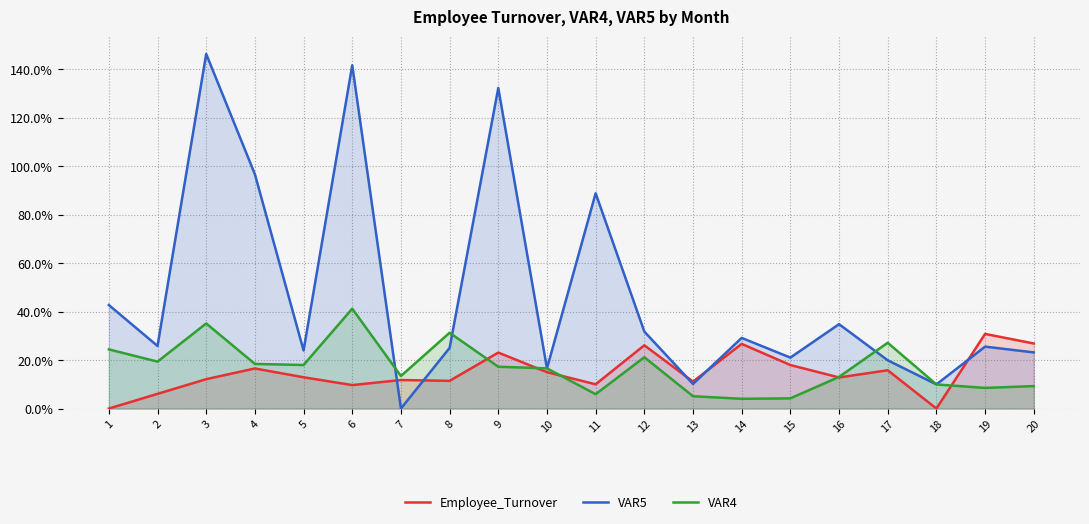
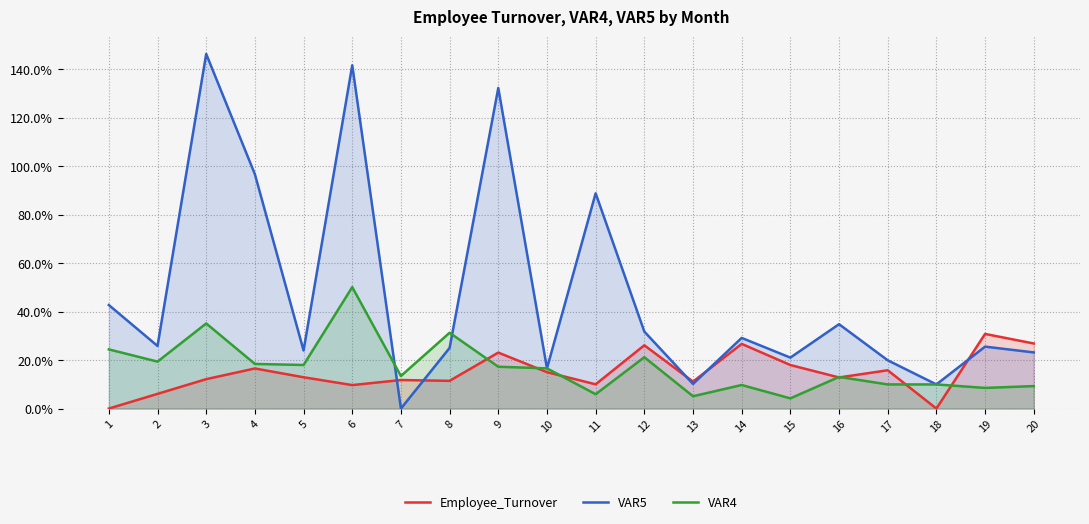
  {
    "Employee_Turnover": {
      "1": "0%",
      "2": "6%",
      "3": "12%",
      "4": "17%",
      "5": "13%",
      "6": "10%",
      "7": "12%",
      "8": "11%",
      "9": "23%",
      "10": "15%",
      "11": "10%",
      "12": "26%",
      "14": "27%",
      "15": "18%",
      "17": "16%",
      "18": "0%",
      "19": "31%",
      "20": "27%"
    },
    "VAR5": {
      "1": "43%",
      "2": "26%",
      "3": "146%",
      "4": "97%",
      "5": "24%",
      "6": "142%",
      "7": "0%",
      "8": "25%",
      "9": "132%",
      "11": "89%",
      "12": "32%",
      "14": "29%",
      "15": "21%",
      "16": "35%",
      "17": "20%",
      "19": "26%",
      "20": "23%"
    },
    "VAR4": {
      "1": "24%",
      "2": "19%",
      "3": "35%",
      "4": "18%",
      "5": "18%",
-     "6": "41%",
+     "6": "50%",
      "7": "13%",
      "8": "31%",
      "9": "17%",
      "11": "6%",
      "12": "21%",
      "13": "5%",
-     "14": "4%",
+     "14": "10%",
      "15": "4%",
-     "17": "27%",
+     "17": "10%",
      "19": "9%",
      "20": "9%"
    }
  }
